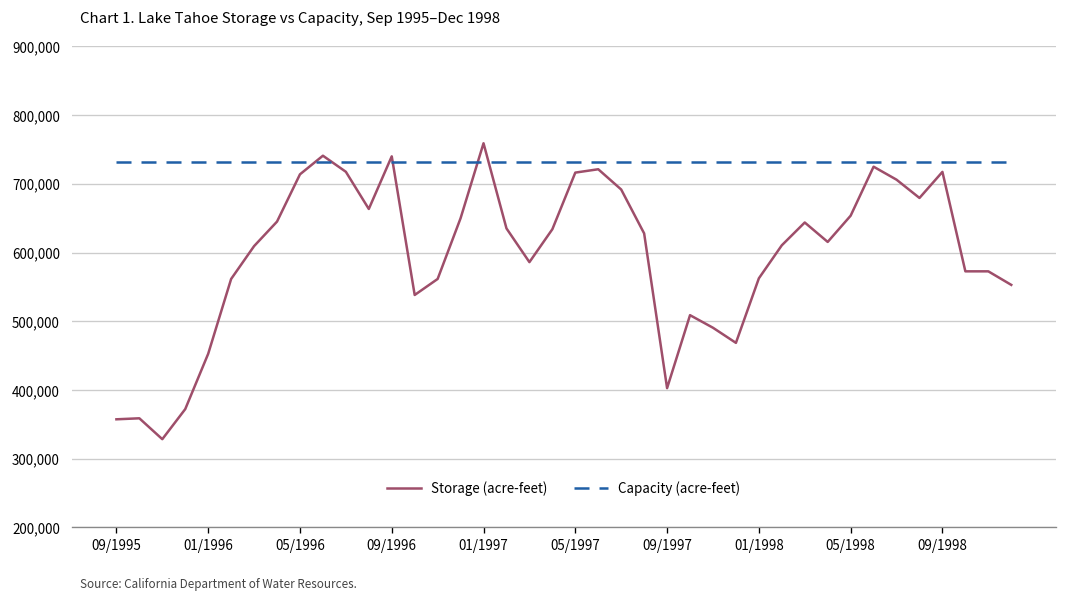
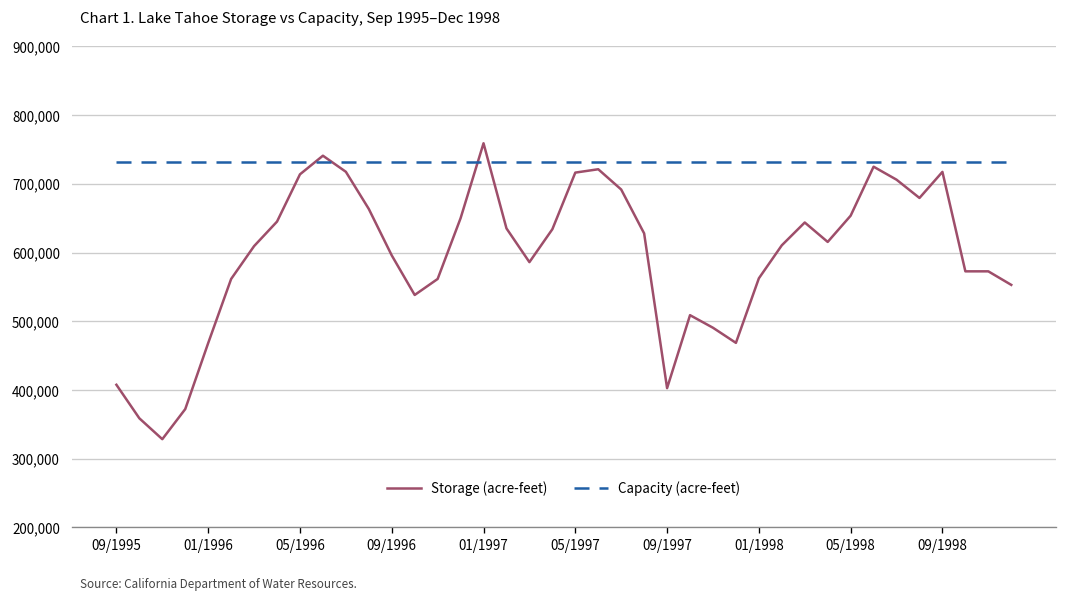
  {
    "Storage (acre-feet)": {
-     "09/1995": "360,000",
-     "01/1996": "450,000",
+     "09/1995": "410,000",
+     "01/1996": "470,000",
      "05/1996": "710,000",
-     "09/1996": "740,000",
+     "09/1996": "600,000",
      "01/1997": "760,000",
      "05/1997": "720,000",
      "09/1997": "400,000",
      "01/1998": "560,000",
      "05/1998": "650,000",
      "09/1998": "720,000"
    },
    "Capacity (acre-feet)": {
      "09/1995": "730,000",
      "01/1996": "730,000",
      "05/1996": "730,000",
      "09/1996": "730,000",
      "01/1997": "730,000",
      "05/1997": "730,000",
      "09/1997": "730,000",
      "01/1998": "730,000",
      "05/1998": "730,000",
      "09/1998": "730,000"
    }
  }
